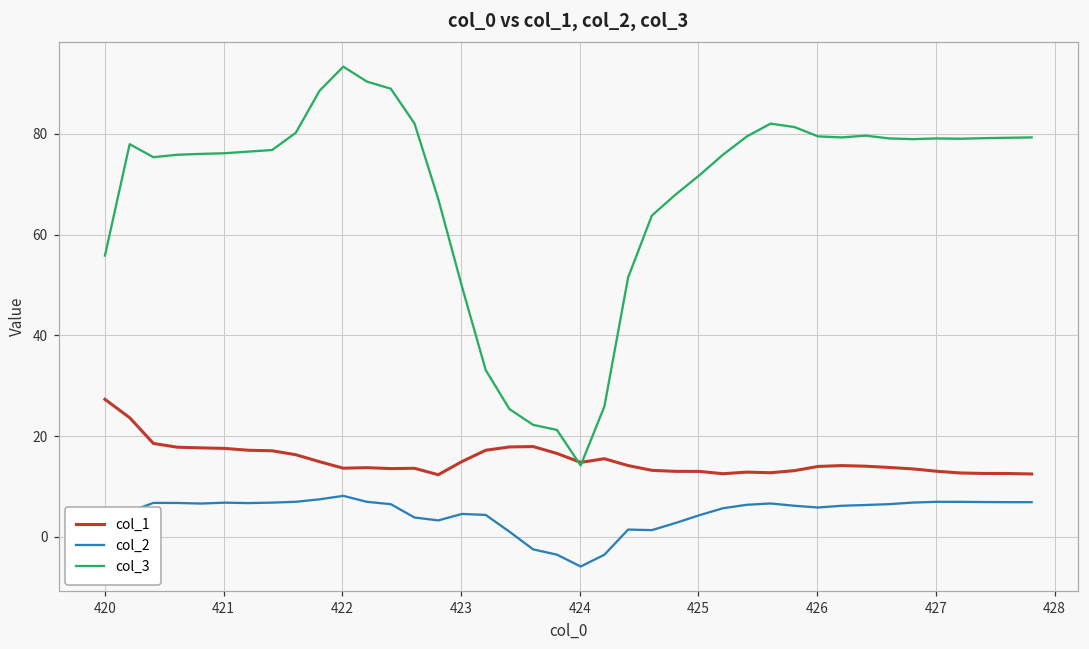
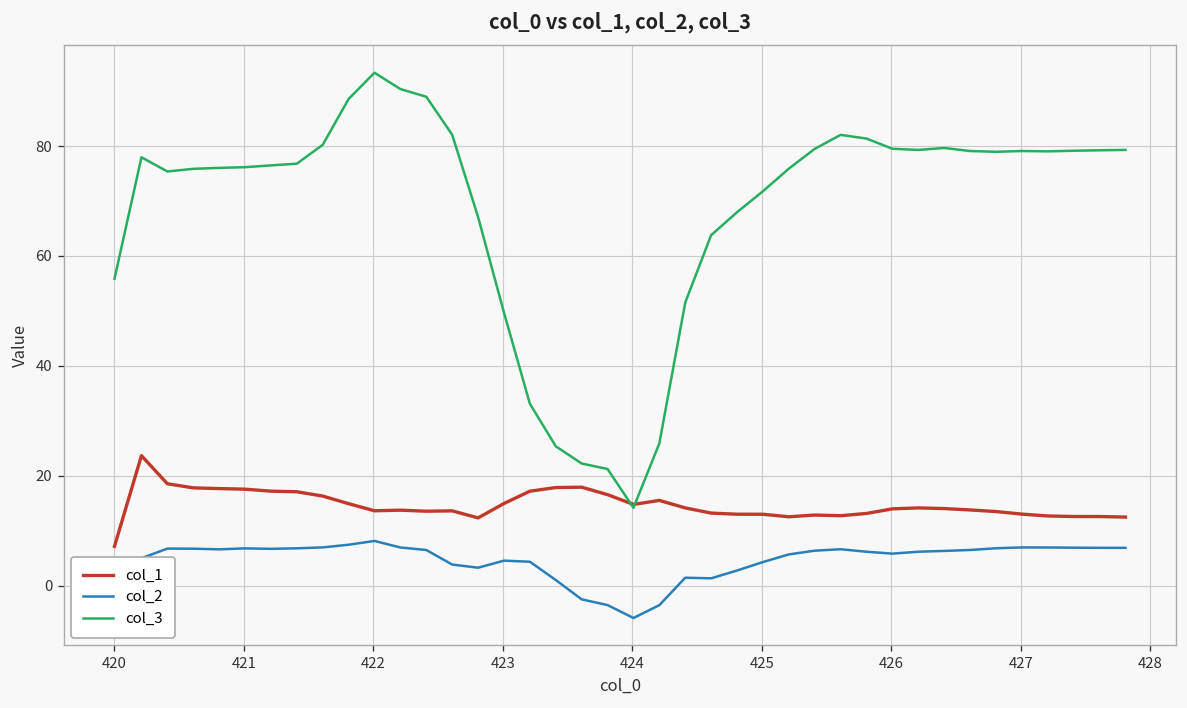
  {
    "col_1": {
-     "420": 27
+     "420": 7
    },
    "col_3": {
      "420": 56
    }
  }
